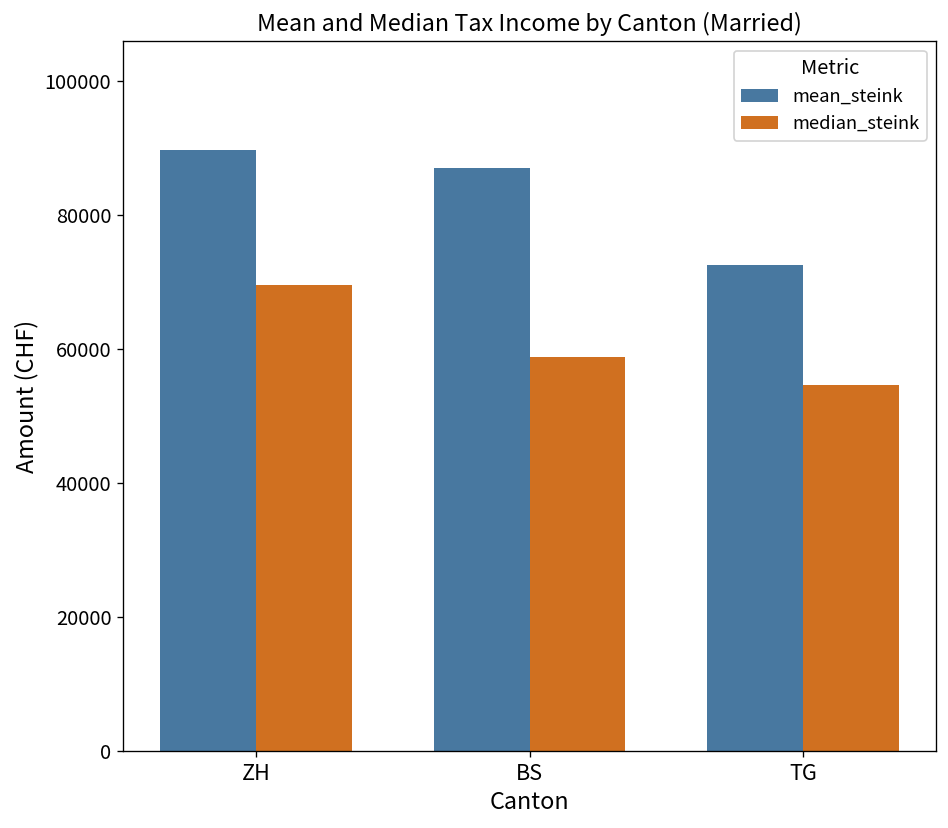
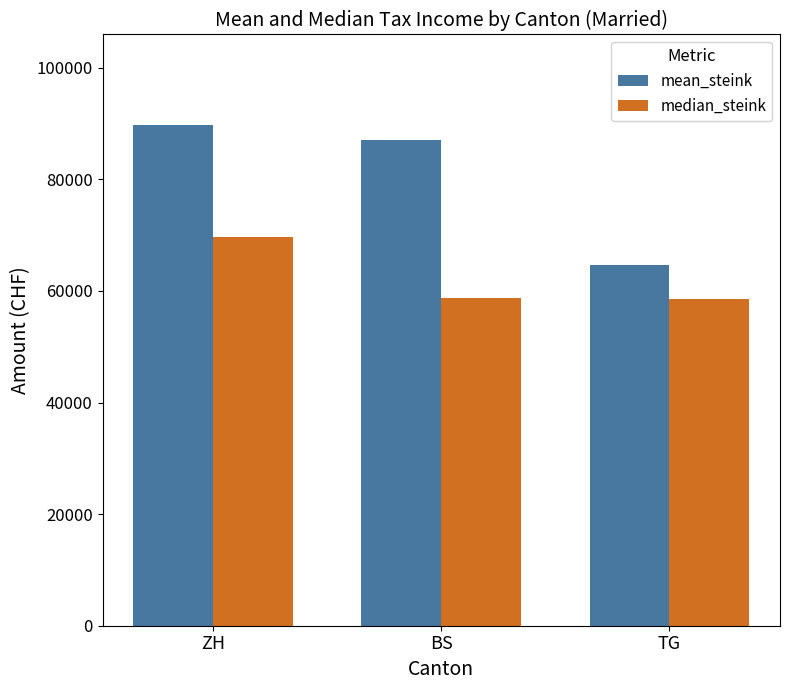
  {
    "mean_steink": {
      "ZH": 90000,
      "BS": 87000,
-     "TG": 73000
+     "TG": 65000
    },
    "median_steink": {
      "ZH": 70000,
      "BS": 59000,
-     "TG": 55000
+     "TG": 59000
    }
  }
